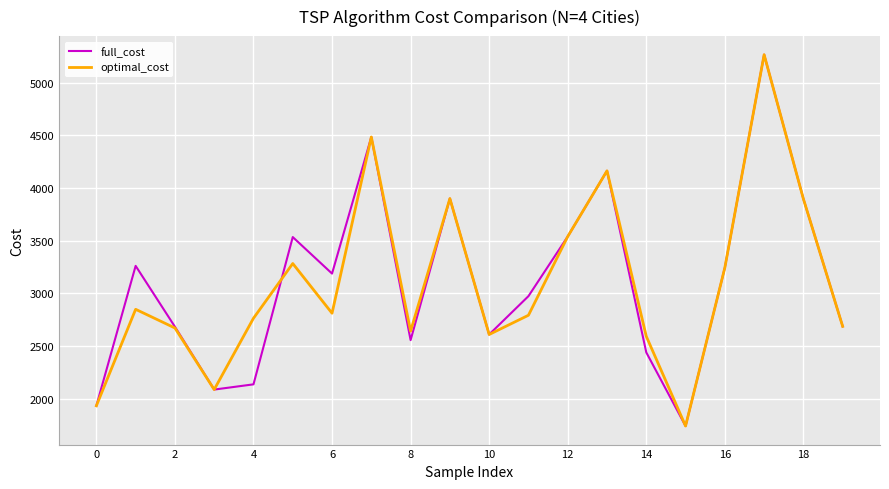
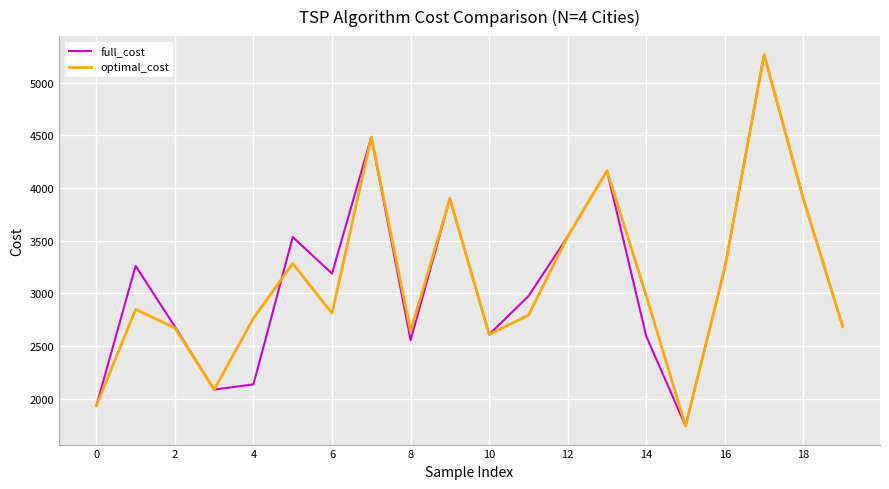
  {
    "full_cost": {
      "4": 2140,
      "6": 3190,
      "8": 2560,
-     "14": 2440
+     "14": 2590
    },
    "optimal_cost": {
      "4": 2770,
      "6": 2810,
      "8": 2640,
-     "14": 2590
+     "14": 2980
    }
  }
